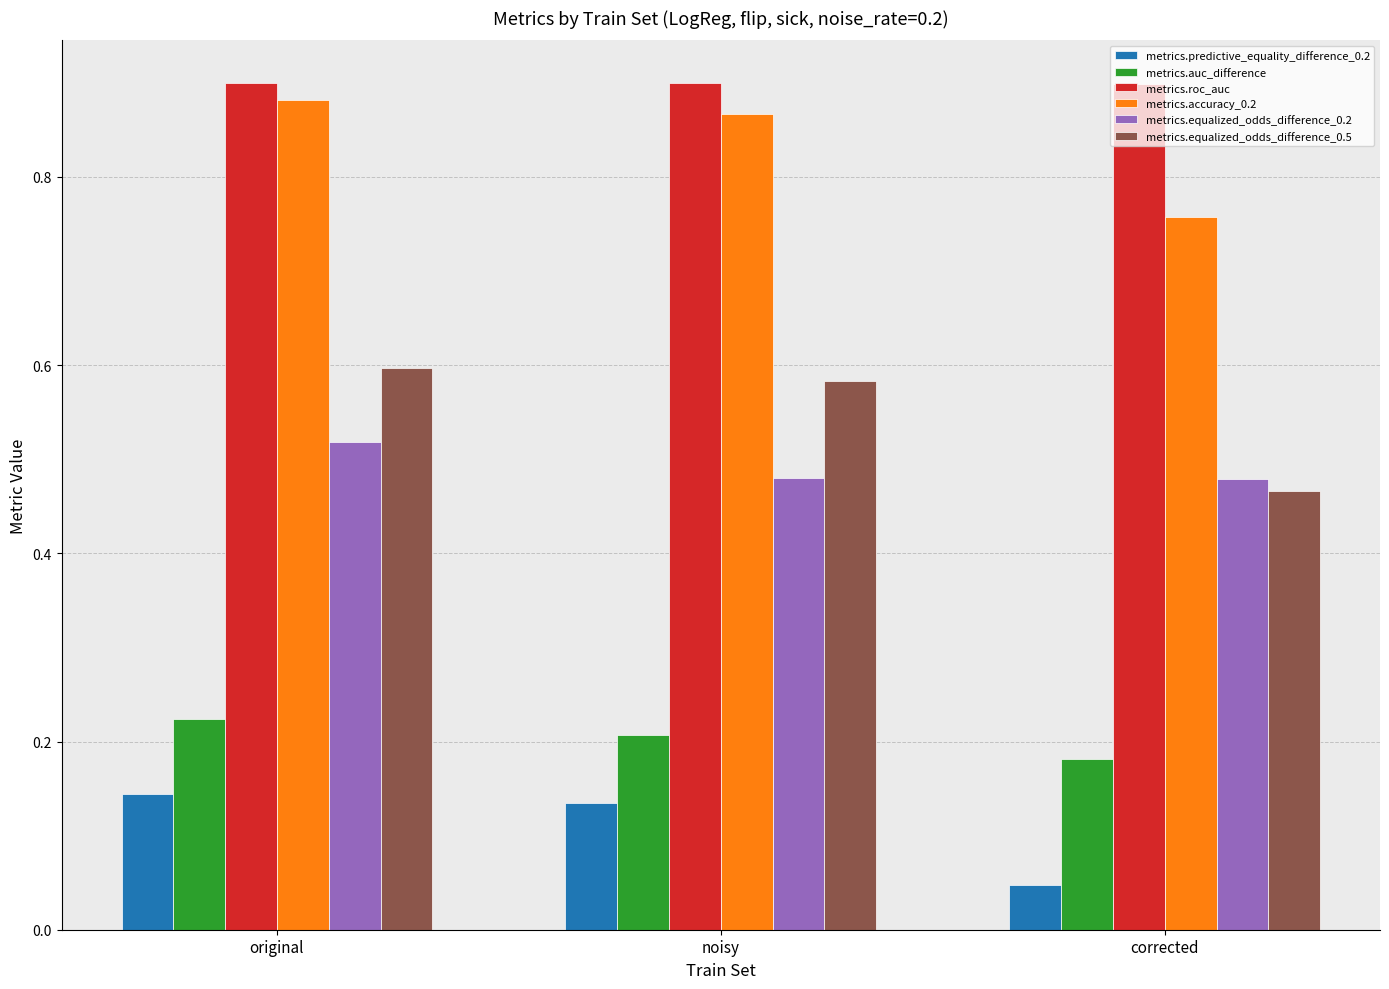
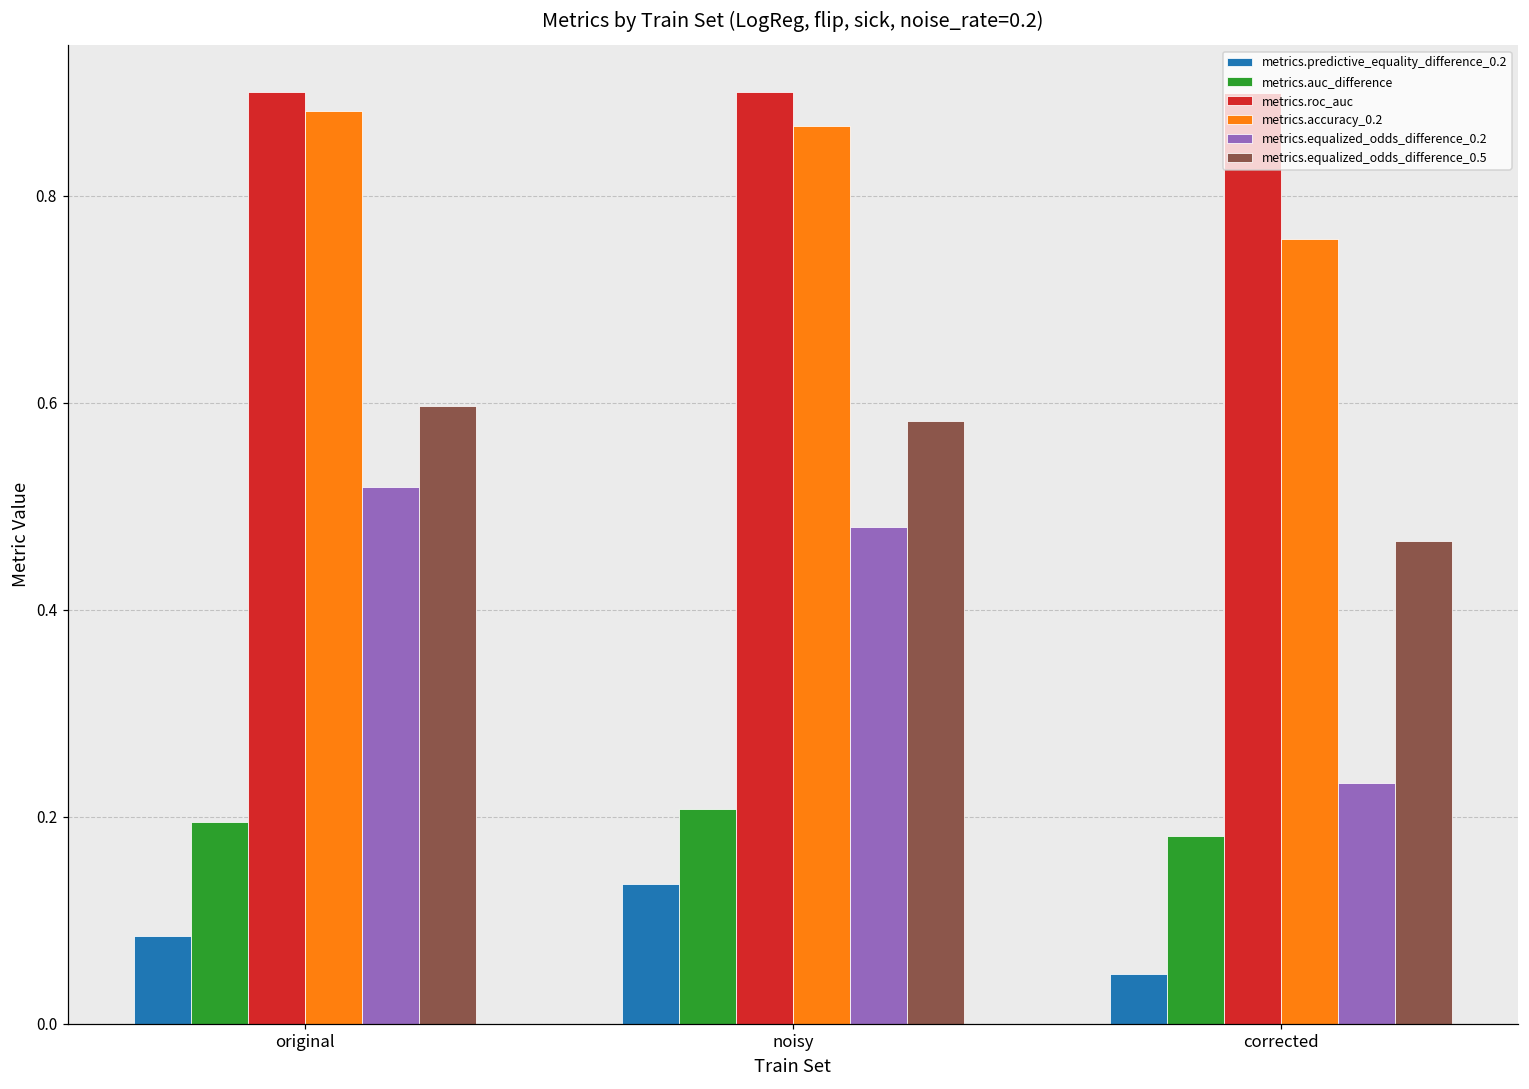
  {
    "metrics.predictive_equality_difference_0.2": {
-     "original": 0.14,
+     "original": 0.09,
      "noisy": 0.13,
      "corrected": 0.05
    },
    "metrics.auc_difference": {
-     "original": 0.22,
+     "original": 0.19,
      "noisy": 0.21,
      "corrected": 0.18
    },
    "metrics.roc_auc": {
      "original": 0.90,
      "noisy": 0.90
    },
    "metrics.accuracy_0.2": {
      "original": 0.88,
      "noisy": 0.87,
      "corrected": 0.76
    },
    "metrics.equalized_odds_difference_0.2": {
      "original": 0.52,
      "noisy": 0.48,
-     "corrected": 0.48
+     "corrected": 0.23
    },
    "metrics.equalized_odds_difference_0.5": {
      "original": 0.60,
      "noisy": 0.58,
      "corrected": 0.47
    }
  }
